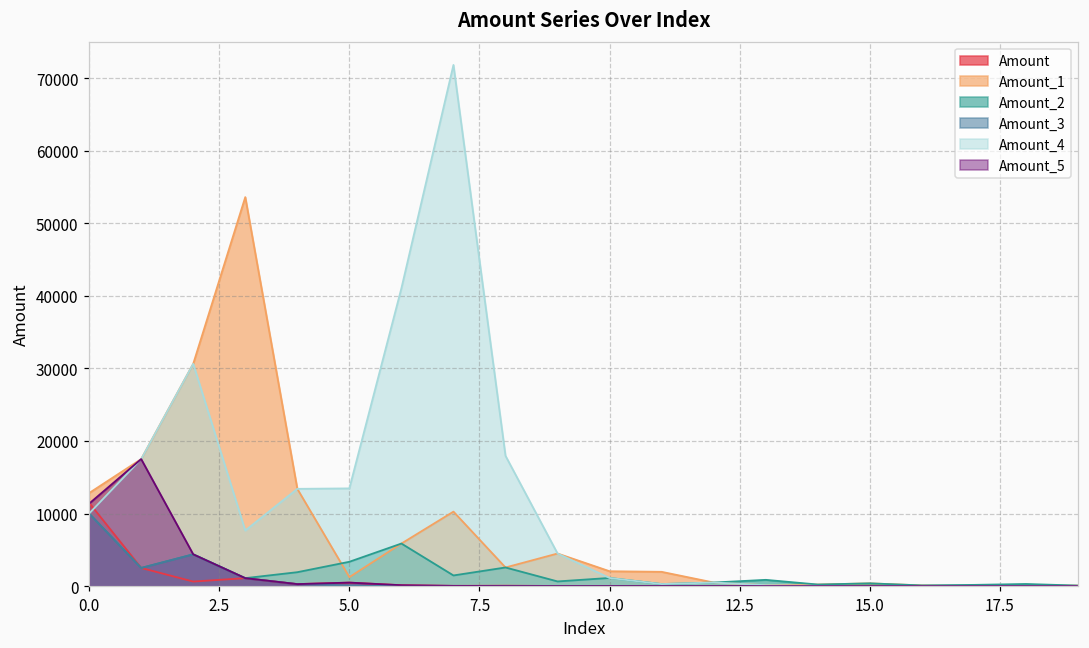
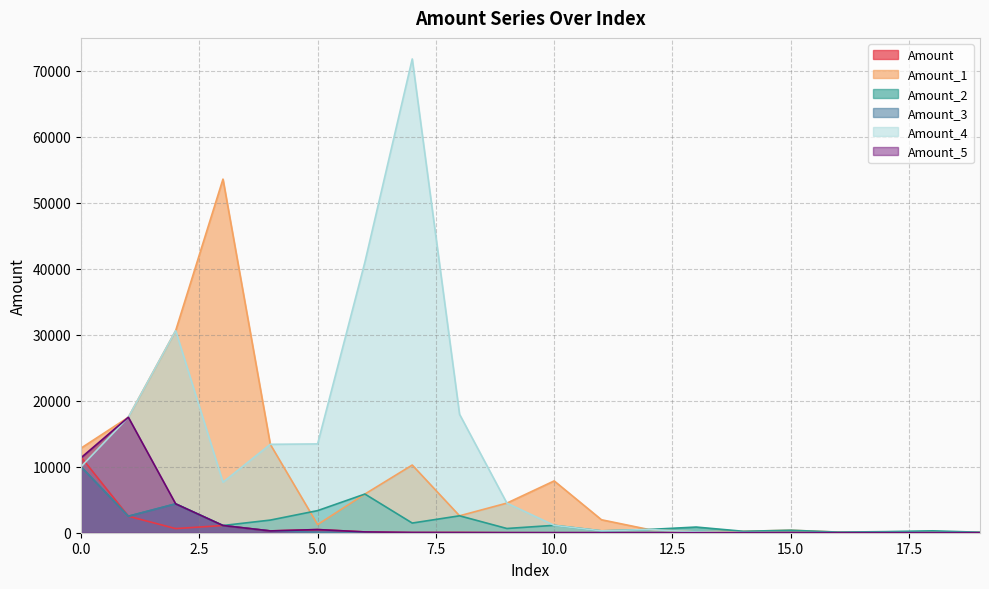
  {
    "Amount_1": {
      "0.0": 13000,
      "5.0": 1000,
-     "10.0": 2000
+     "10.0": 8000
    },
    "Amount_4": {
      "5.0": 13000
    }
  }
